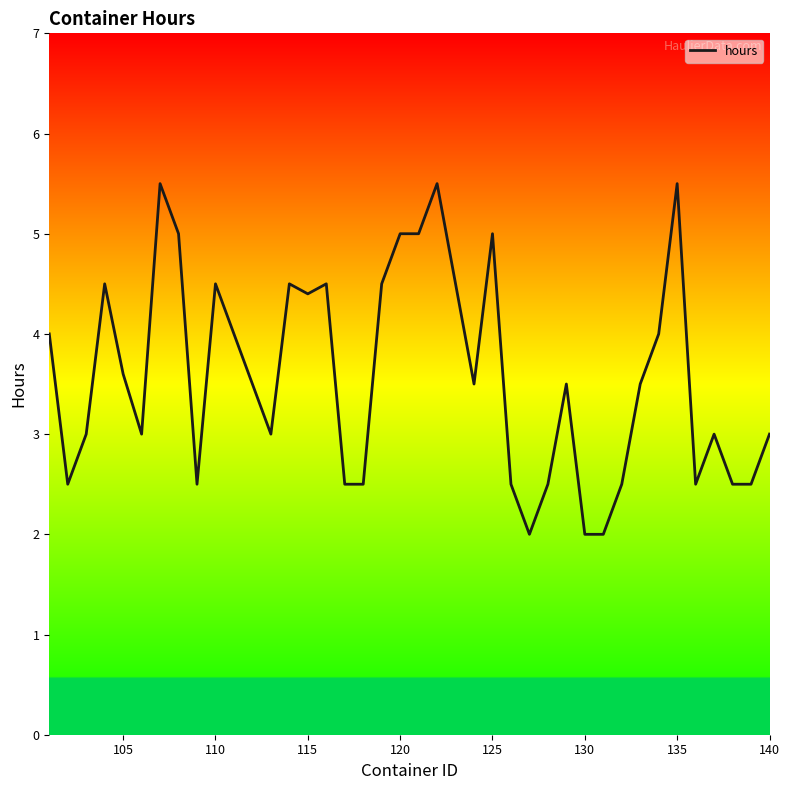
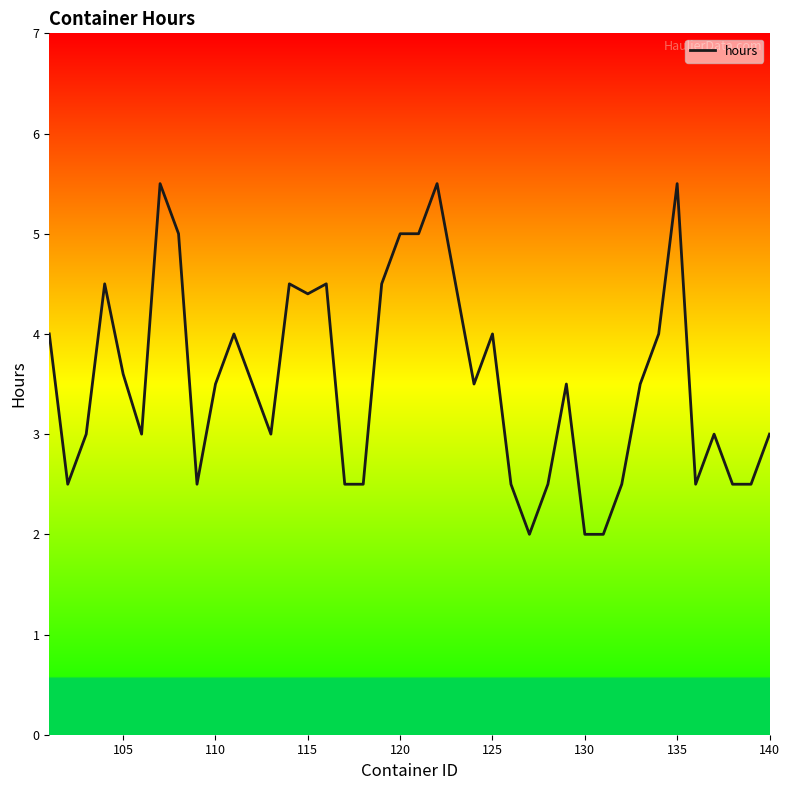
  {
    "105": 3.6,
-   "110": 4.5,
+   "110": 3.5,
    "115": 4.4,
    "120": 5.0,
-   "125": 5,
+   "125": 4,
    "130": 2.0,
    "135": 5.5,
    "140": 3.0
  }
